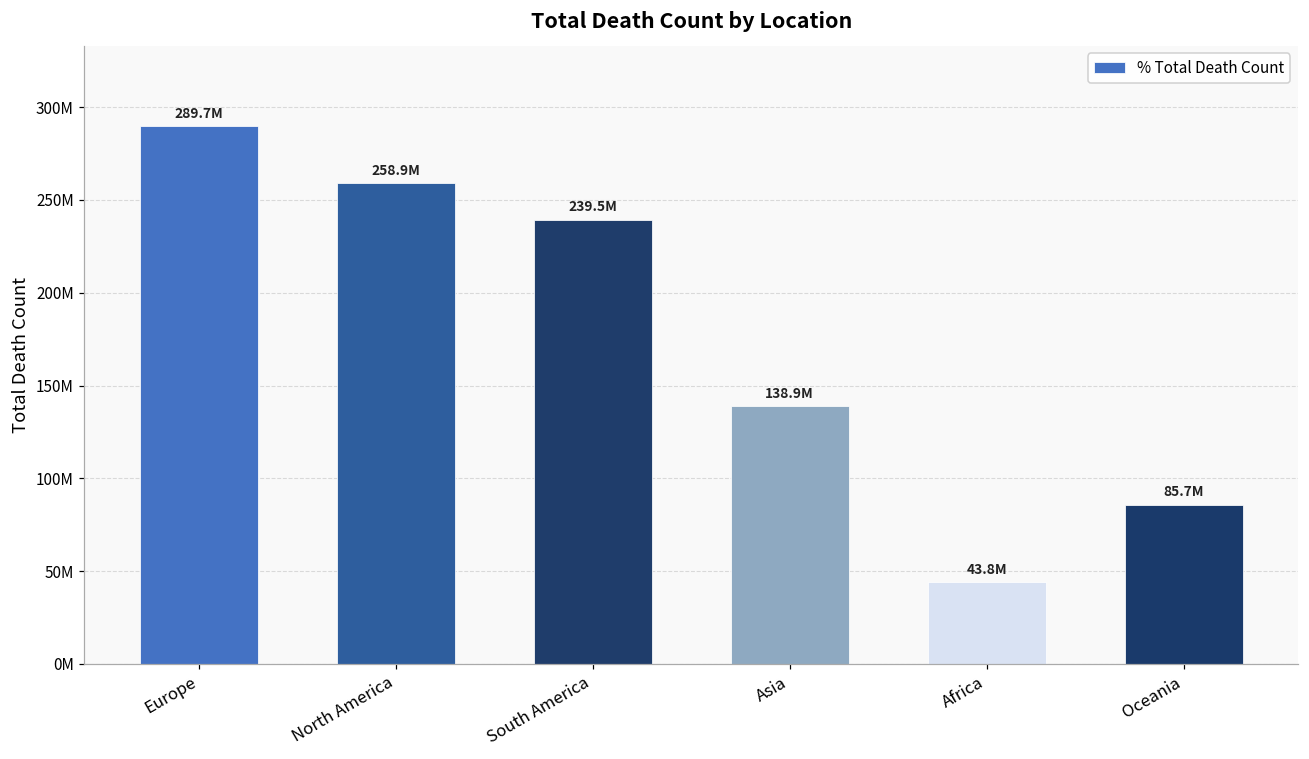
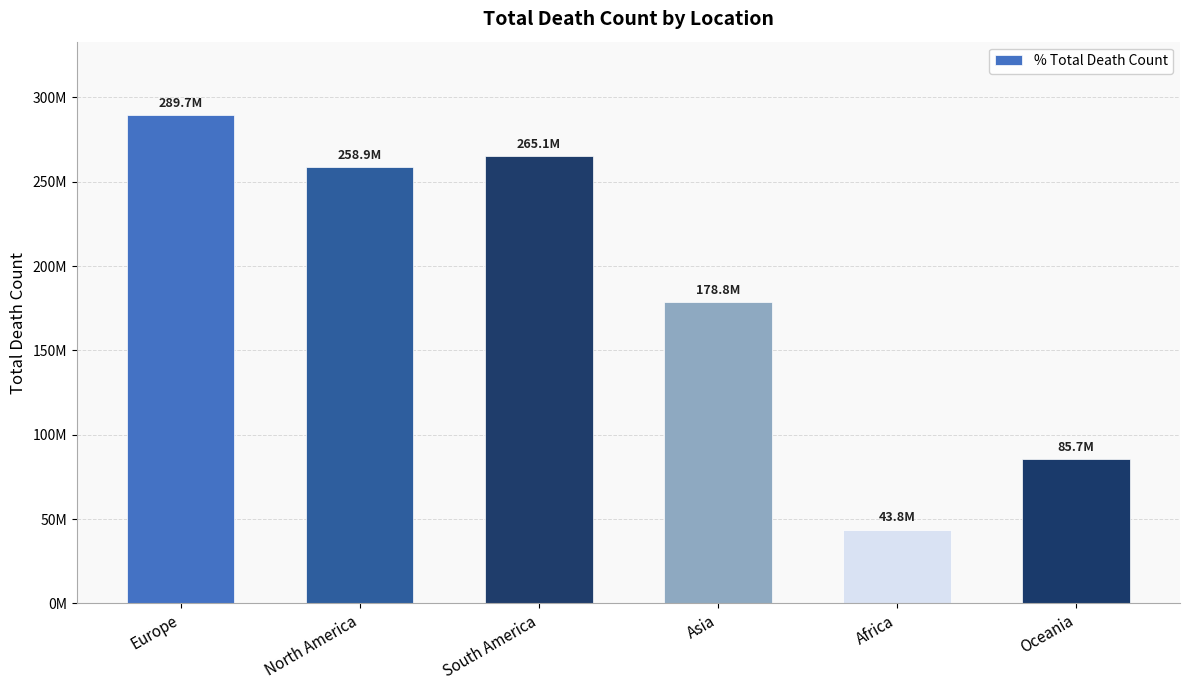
  {
    "Europe": "289.7M",
    "North America": "258.9M",
-   "South America": "239.5M",
-   "Asia": "138.9M",
+   "South America": "265.1M",
+   "Asia": "178.8M",
    "Africa": "43.8M",
    "Oceania": "85.7M"
  }
